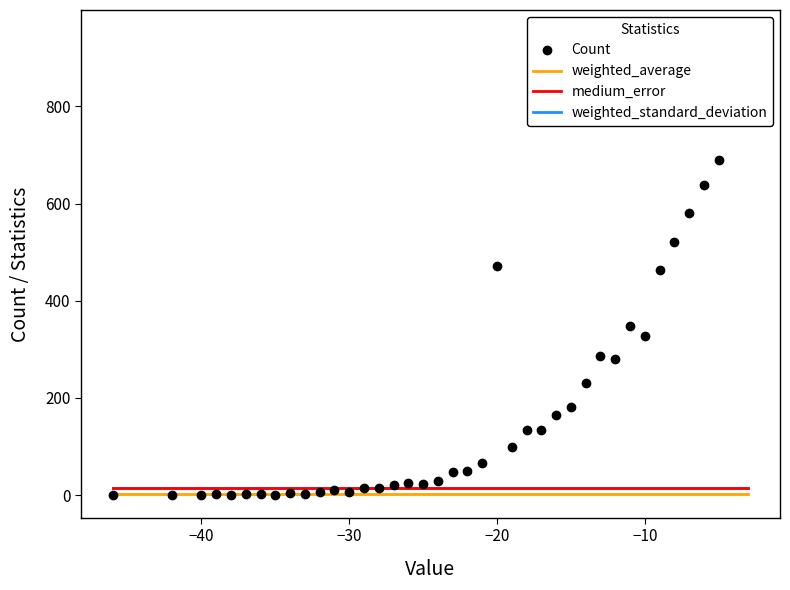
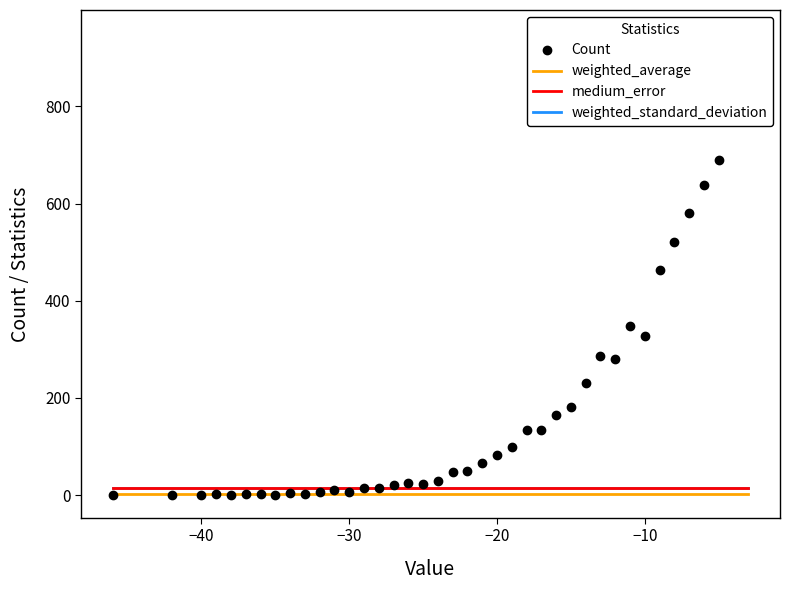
  {
    "Count": {
-     "−20": 470,
+     "−20": 80,
      "−10": 330
    },
    "weighted_average": {
      "−20": 0,
      "−10": 0
    },
    "weighted_standard_deviation": {
      "−40": 10,
      "−30": 10,
      "−20": 10,
      "−10": 10
    }
  }
